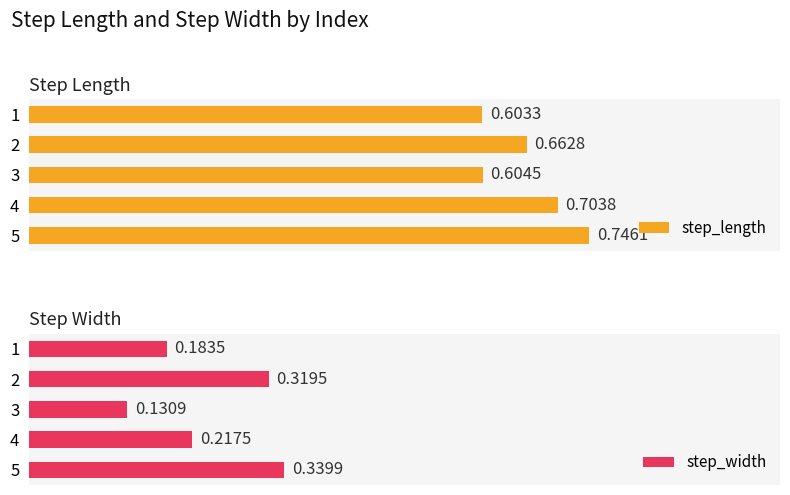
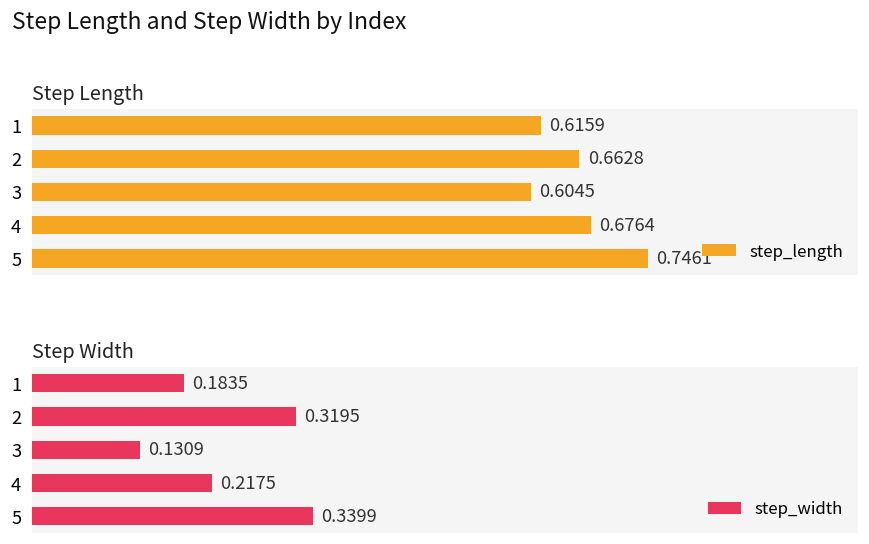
  {
    "Step Length": {
-     "1": 0.6033,
+     "1": 0.6159,
      "2": 0.6628,
      "3": 0.6045,
-     "4": 0.7038,
+     "4": 0.6764,
      "5": 0.7461
    },
    "Step Width": {
      "1": 0.1835,
      "2": 0.3195,
      "3": 0.1309,
      "4": 0.2175,
      "5": 0.3399
    }
  }
